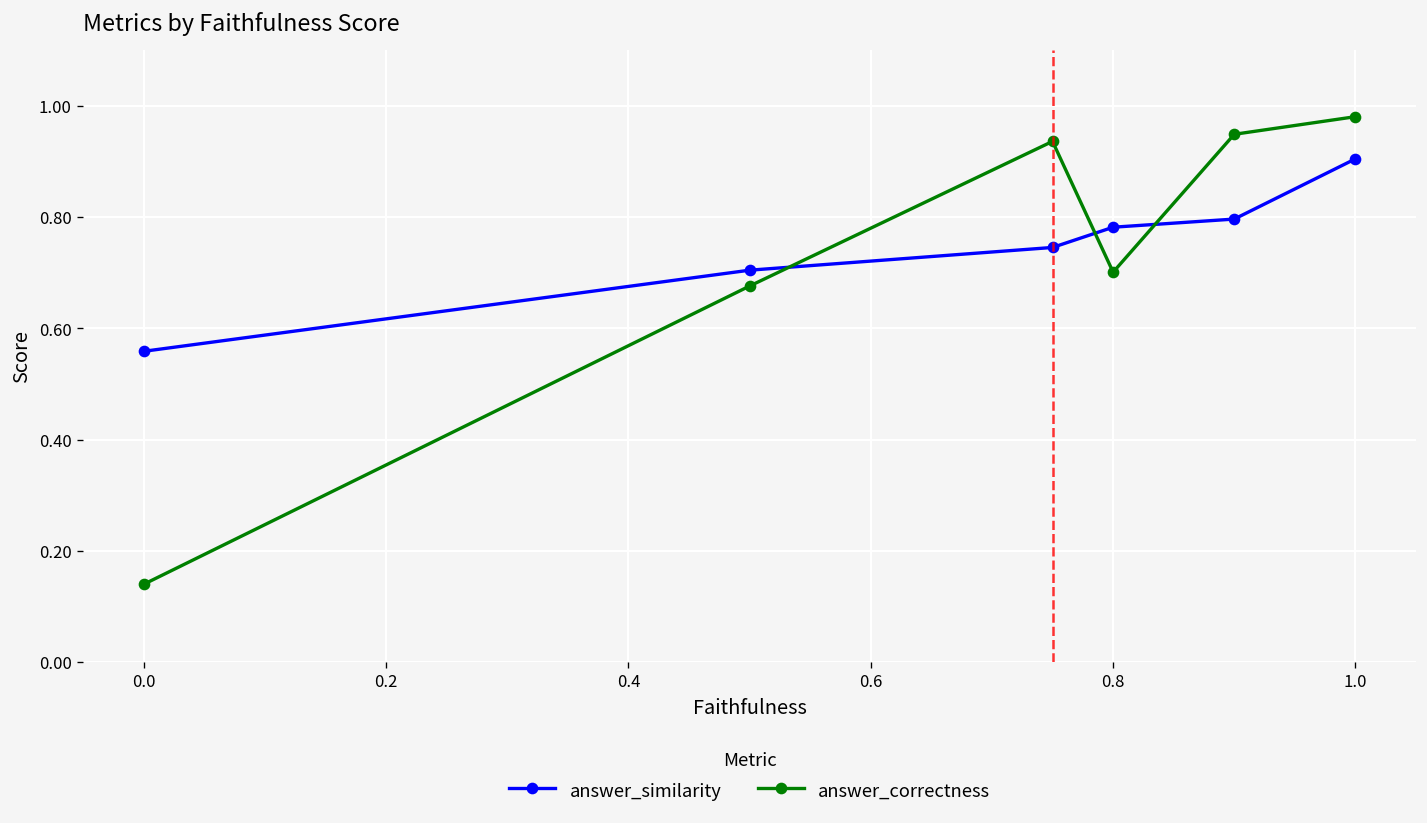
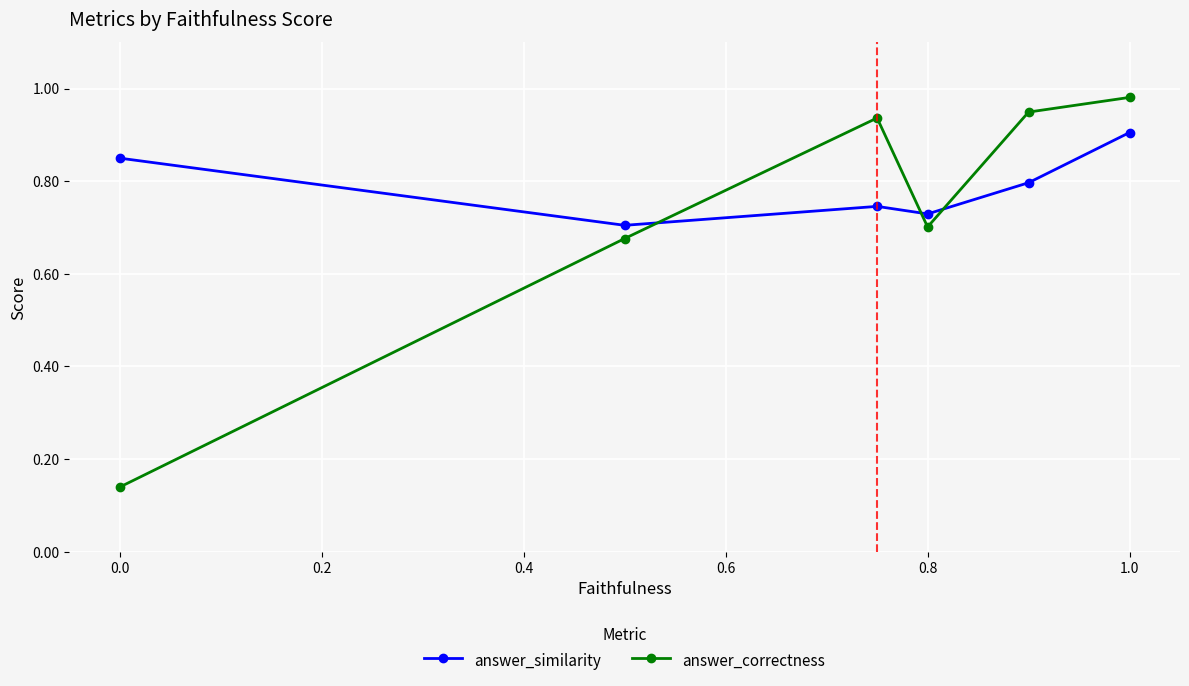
  {
    "answer_similarity": {
-     "0.0": 0.56,
-     "0.8": 0.78,
+     "0.0": 0.85,
+     "0.8": 0.73,
      "1.0": 0.90
    },
    "answer_correctness": {
      "0.0": 0.14,
      "0.8": 0.70,
      "1.0": 0.98
    }
  }
